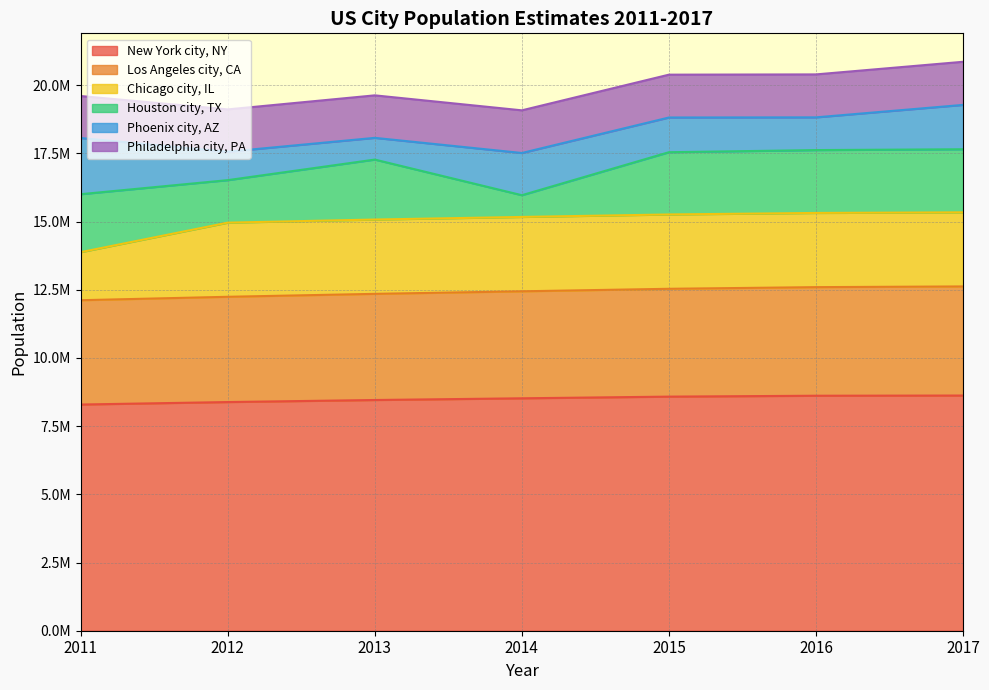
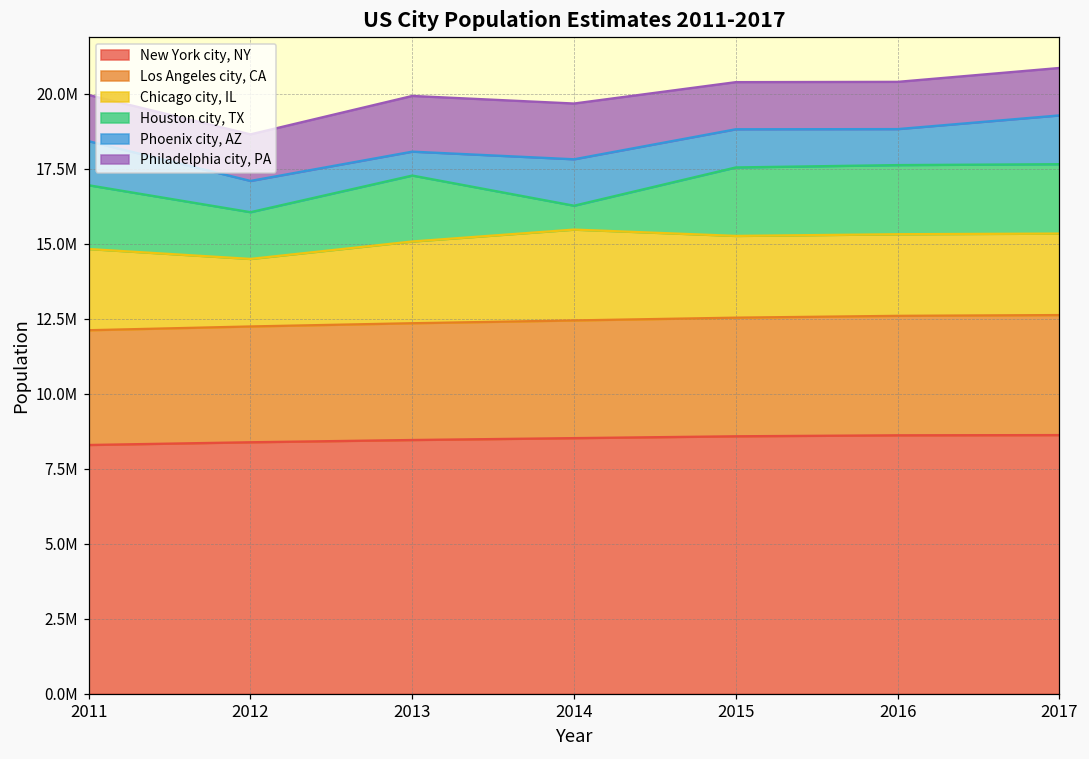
  {
    "Chicago city, IL": {
-     "2011": 1800000,
-     "2012": 2700000,
+     "2011": 2700000,
+     "2012": 2300000,
      "2013": 2700000,
-     "2014": 2700000,
+     "2014": 3000000,
      "2015": 2700000,
      "2016": 2700000,
      "2017": 2700000
    },
    "Houston city, TX": {
      "2011": 2100000,
      "2012": 1600000,
      "2013": 2200000,
      "2014": 800000,
      "2015": 2300000,
      "2016": 2300000,
      "2017": 2300000
    },
    "Phoenix city, AZ": {
-     "2011": 2100000,
+     "2011": 1500000,
      "2013": 800000,
      "2014": 1500000,
      "2015": 1300000,
      "2016": 1200000,
      "2017": 1600000
    },
    "Philadelphia city, PA": {
      "2011": 1500000,
-     "2013": 1600000,
-     "2014": 1600000,
+     "2013": 1900000,
+     "2014": 1900000,
      "2015": 1600000,
      "2016": 1600000,
      "2017": 1600000
    }
  }
